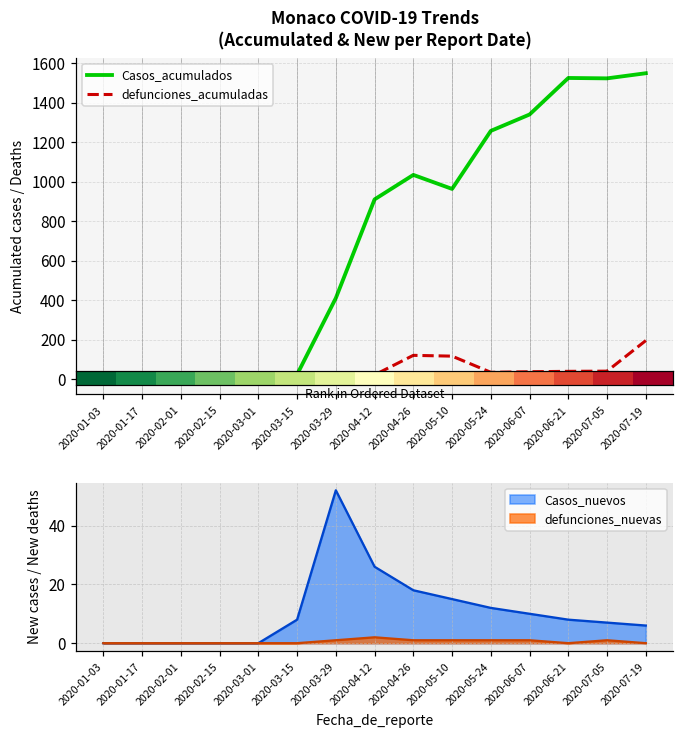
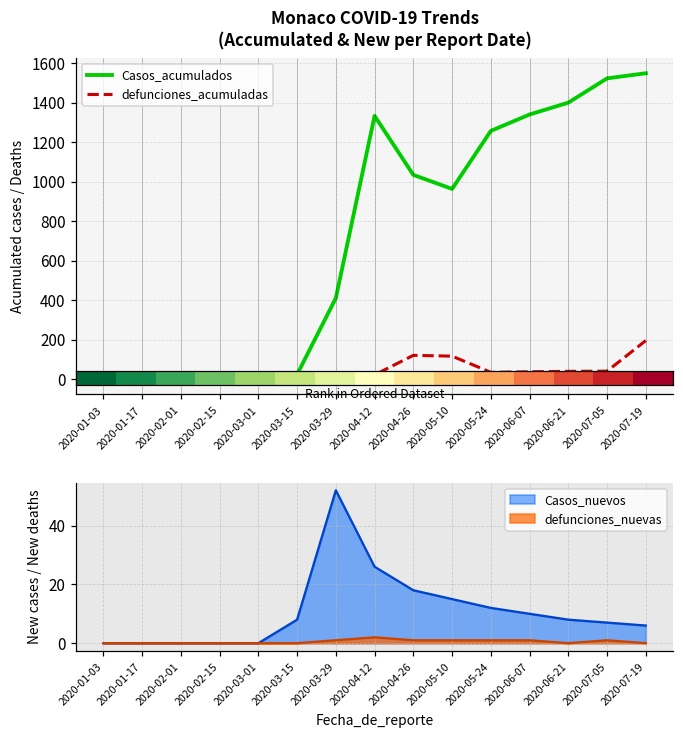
  {
    "Monaco COVID-19 Trends (Accumulated & New per Report Date)": {
      "Casos_acumulados": {
        "2020-03-15": 20,
        "2020-03-29": 410,
-       "2020-04-12": 910,
+       "2020-04-12": 1330,
        "2020-04-26": 1030,
        "2020-05-10": 960,
        "2020-05-24": 1260,
        "2020-06-07": 1340,
-       "2020-06-21": 1530,
+       "2020-06-21": 1400,
        "2020-07-05": 1520,
        "2020-07-19": 1550
      },
      "defunciones_acumuladas": {
        "2020-03-15": 0,
        "2020-03-29": 0,
        "2020-04-12": 20,
        "2020-04-26": 120,
        "2020-05-10": 120,
        "2020-05-24": 30,
        "2020-06-07": 40,
        "2020-06-21": 40,
        "2020-07-05": 40,
        "2020-07-19": 200
      }
    }
  }
